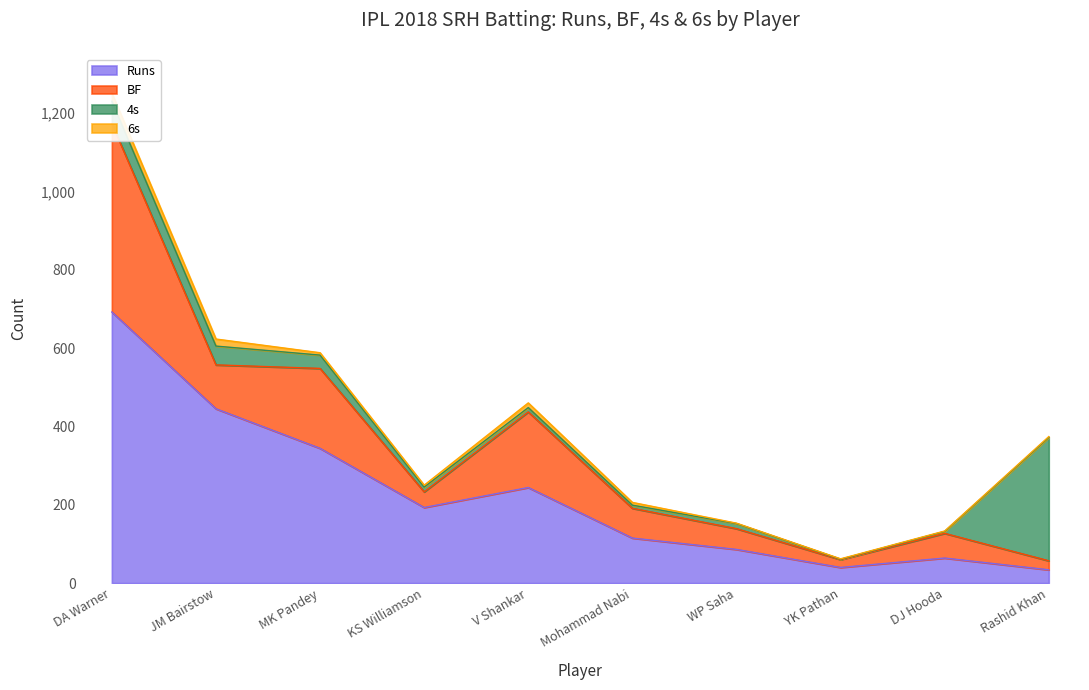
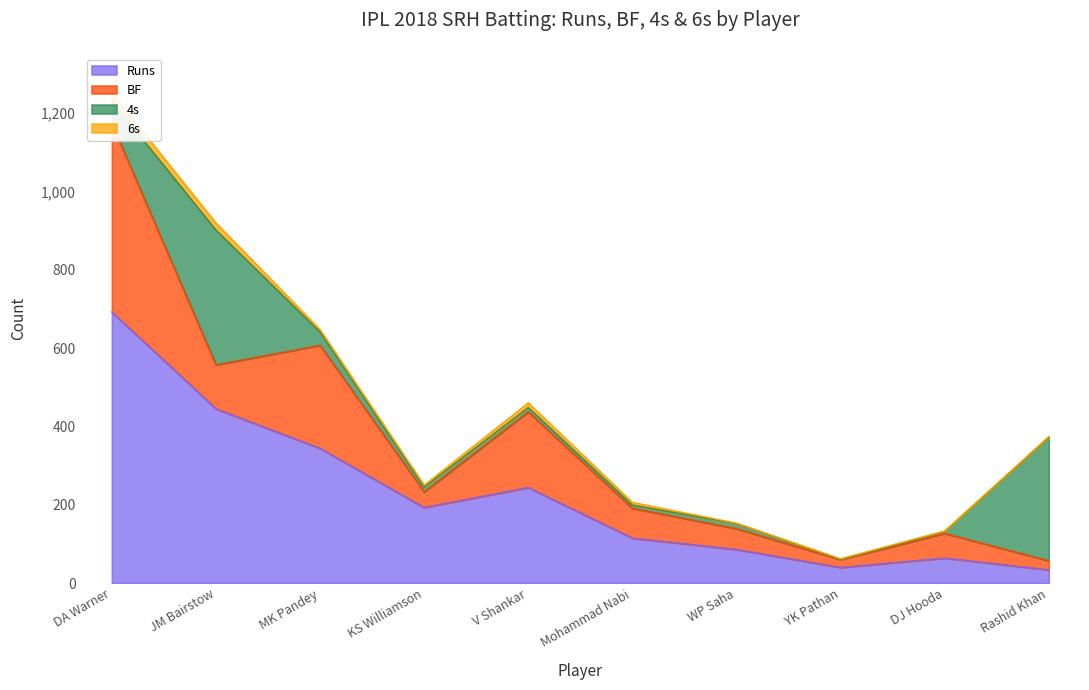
  {
    "Runs": {
      "DA Warner": 690,
      "JM Bairstow": 450,
      "MK Pandey": 340,
      "KS Williamson": 190,
      "V Shankar": 240,
      "Mohammad Nabi": 120,
      "WP Saha": 90,
      "YK Pathan": 40,
      "DJ Hooda": 60,
      "Rashid Khan": 30
    },
    "BF": {
      "JM Bairstow": 110,
-     "MK Pandey": 200,
+     "MK Pandey": 260,
      "KS Williamson": 40,
      "V Shankar": 190,
      "Mohammad Nabi": 80,
      "WP Saha": 50,
      "Rashid Khan": 20
    },
    "4s": {
-     "JM Bairstow": 50,
+     "JM Bairstow": 340,
      "V Shankar": 10,
      "Mohammad Nabi": 10
    },
    "6s": {
      "JM Bairstow": 20,
      "V Shankar": 10,
      "Mohammad Nabi": 10
    }
  }
